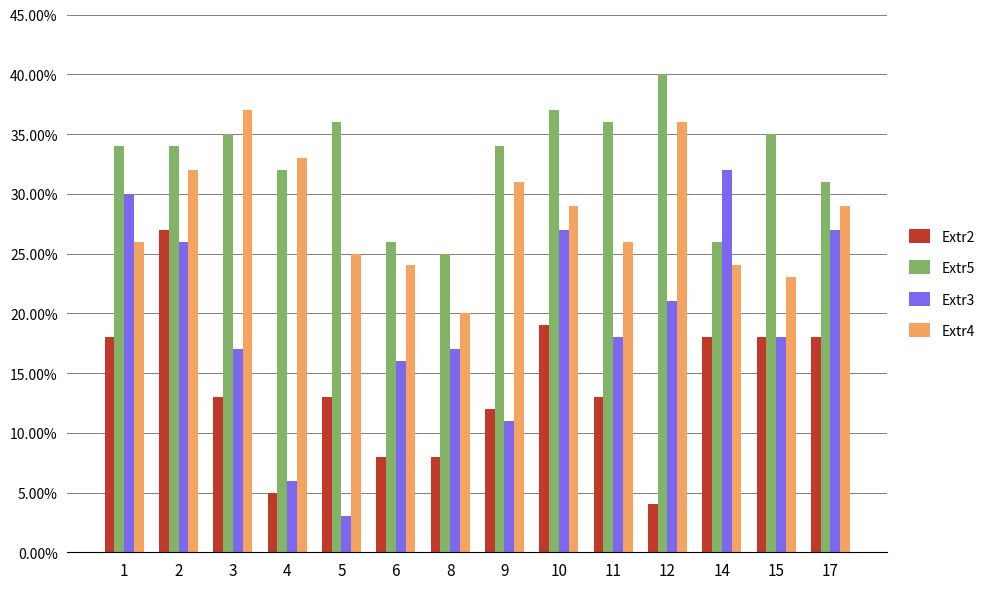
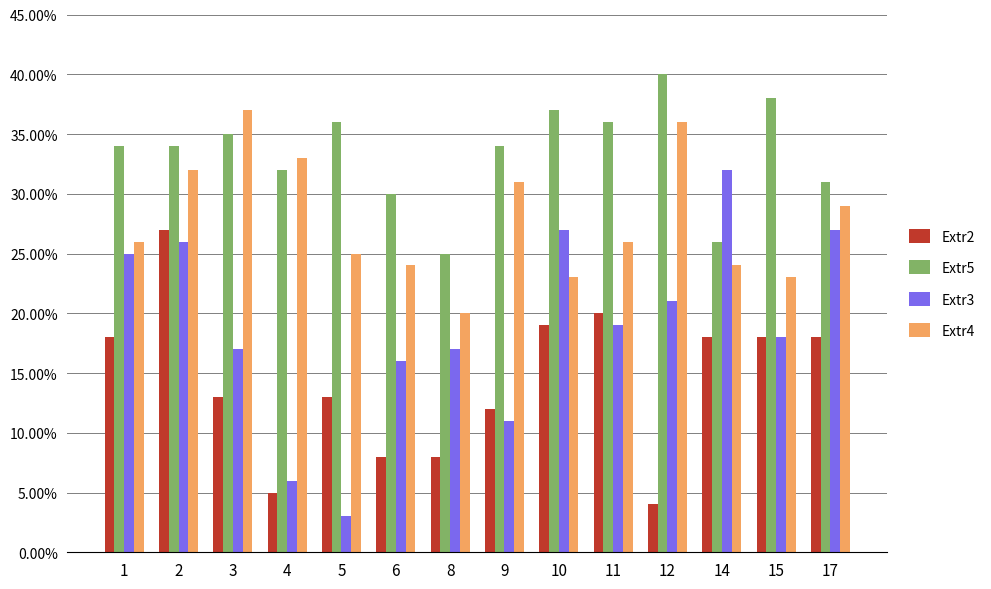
  {
    "Extr2": {
      "1": "18%",
      "2": "27%",
      "3": "13%",
      "4": "5%",
      "5": "13%",
      "6": "8%",
      "8": "8%",
      "9": "12%",
      "10": "19%",
-     "11": "13%",
+     "11": "20%",
      "12": "4%",
      "14": "18%",
      "15": "18%",
      "17": "18%"
    },
    "Extr5": {
      "1": "34%",
      "2": "34%",
      "3": "35%",
      "4": "32%",
      "5": "36%",
-     "6": "26%",
+     "6": "30%",
      "8": "25%",
      "9": "34%",
      "10": "37%",
      "11": "36%",
      "12": "40%",
      "14": "26%",
-     "15": "35%",
+     "15": "38%",
      "17": "31%"
    },
    "Extr3": {
-     "1": "30%",
+     "1": "25%",
      "2": "26%",
      "3": "17%",
      "4": "6%",
      "5": "3%",
      "6": "16%",
      "8": "17%",
      "9": "11%",
      "10": "27%",
-     "11": "18%",
+     "11": "19%",
      "12": "21%",
      "14": "32%",
      "15": "18%",
      "17": "27%"
    },
    "Extr4": {
      "1": "26%",
      "2": "32%",
      "3": "37%",
      "4": "33%",
      "5": "25%",
      "6": "24%",
      "8": "20%",
      "9": "31%",
-     "10": "29%",
+     "10": "23%",
      "11": "26%",
      "12": "36%",
      "14": "24%",
      "15": "23%",
      "17": "29%"
    }
  }
